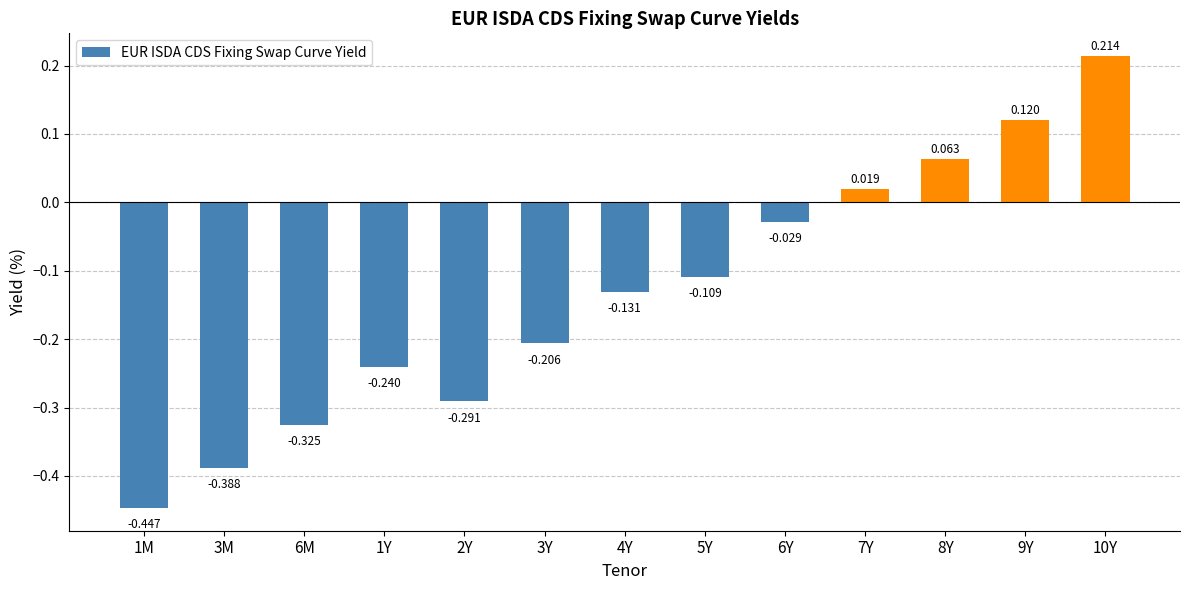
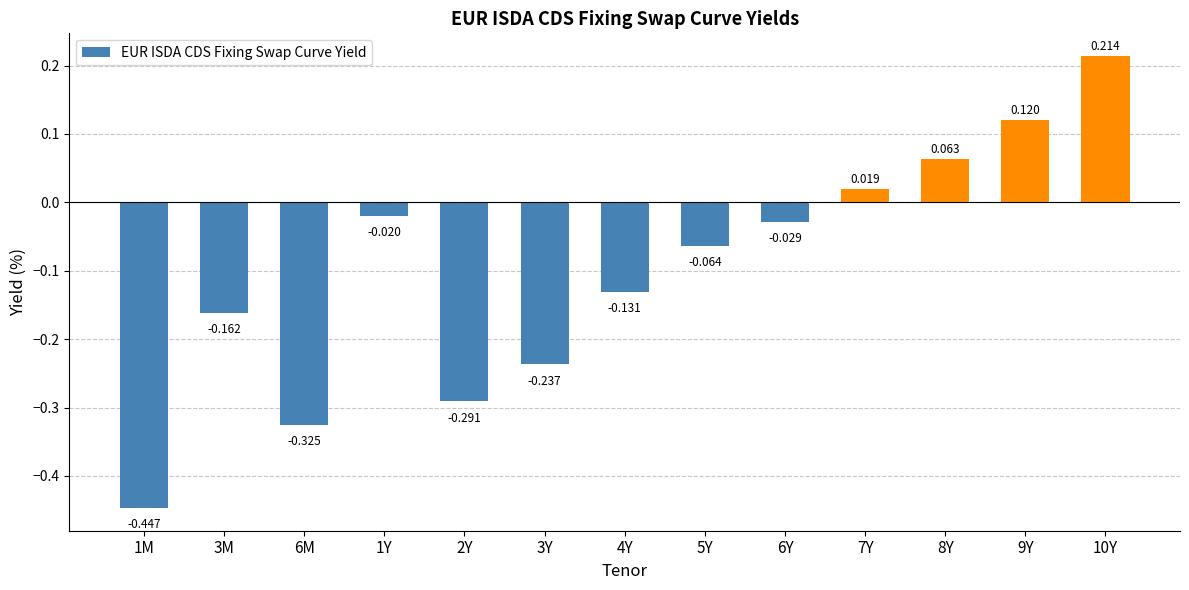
  {
    "1M": -0.447,
-   "3M": -0.388,
+   "3M": -0.162,
    "6M": -0.325,
-   "1Y": -0.240,
+   "1Y": -0.020,
    "2Y": -0.291,
-   "3Y": -0.206,
+   "3Y": -0.237,
    "4Y": -0.131,
-   "5Y": -0.109,
+   "5Y": -0.064,
    "6Y": -0.029,
    "7Y": 0.019,
    "8Y": 0.063,
    "9Y": 0.120,
    "10Y": 0.214
  }
